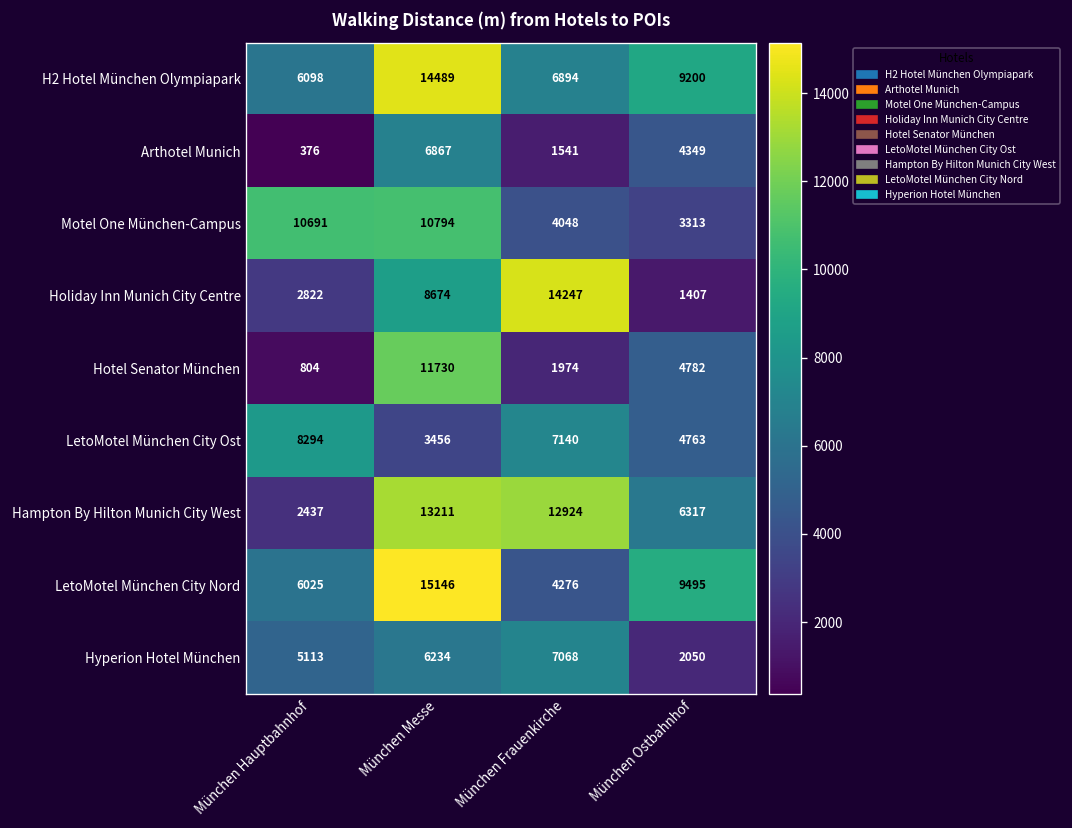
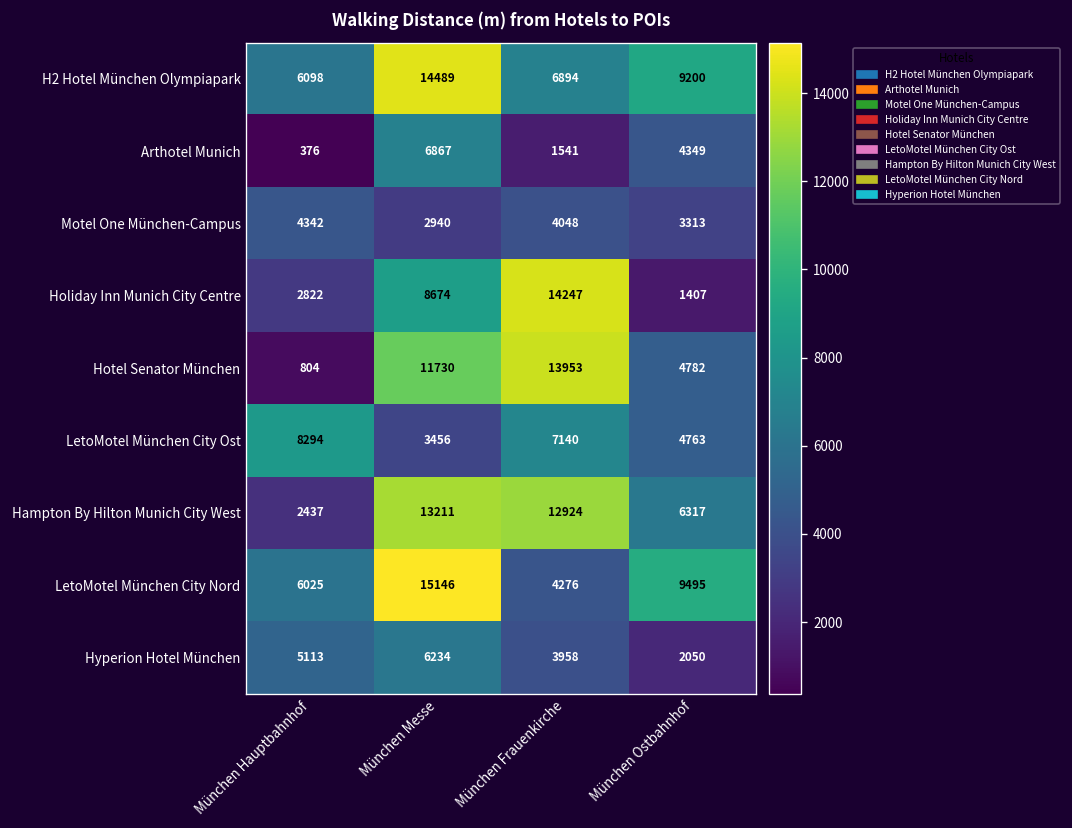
  {
    "H2 Hotel München Olympiapark": {
      "München Hauptbahnhof": 6098,
      "München Messe": 14489,
      "München Frauenkirche": 6894,
      "München Ostbahnhof": 9200
    },
    "Arthotel Munich": {
      "München Hauptbahnhof": 376,
      "München Messe": 6867,
      "München Frauenkirche": 1541,
      "München Ostbahnhof": 4349
    },
    "Motel One München-Campus": {
-     "München Hauptbahnhof": 10691,
-     "München Messe": 10794,
+     "München Hauptbahnhof": 4342,
+     "München Messe": 2940,
      "München Frauenkirche": 4048,
      "München Ostbahnhof": 3313
    },
    "Holiday Inn Munich City Centre": {
      "München Hauptbahnhof": 2822,
      "München Messe": 8674,
      "München Frauenkirche": 14247,
      "München Ostbahnhof": 1407
    },
    "Hotel Senator München": {
      "München Hauptbahnhof": 804,
      "München Messe": 11730,
-     "München Frauenkirche": 1974,
+     "München Frauenkirche": 13953,
      "München Ostbahnhof": 4782
    },
    "LetoMotel München City Ost": {
      "München Hauptbahnhof": 8294,
      "München Messe": 3456,
      "München Frauenkirche": 7140,
      "München Ostbahnhof": 4763
    },
    "Hampton By Hilton Munich City West": {
      "München Hauptbahnhof": 2437,
      "München Messe": 13211,
      "München Frauenkirche": 12924,
      "München Ostbahnhof": 6317
    },
    "LetoMotel München City Nord": {
      "München Hauptbahnhof": 6025,
      "München Messe": 15146,
      "München Frauenkirche": 4276,
      "München Ostbahnhof": 9495
    },
    "Hyperion Hotel München": {
      "München Hauptbahnhof": 5113,
      "München Messe": 6234,
-     "München Frauenkirche": 7068,
+     "München Frauenkirche": 3958,
      "München Ostbahnhof": 2050
    }
  }
